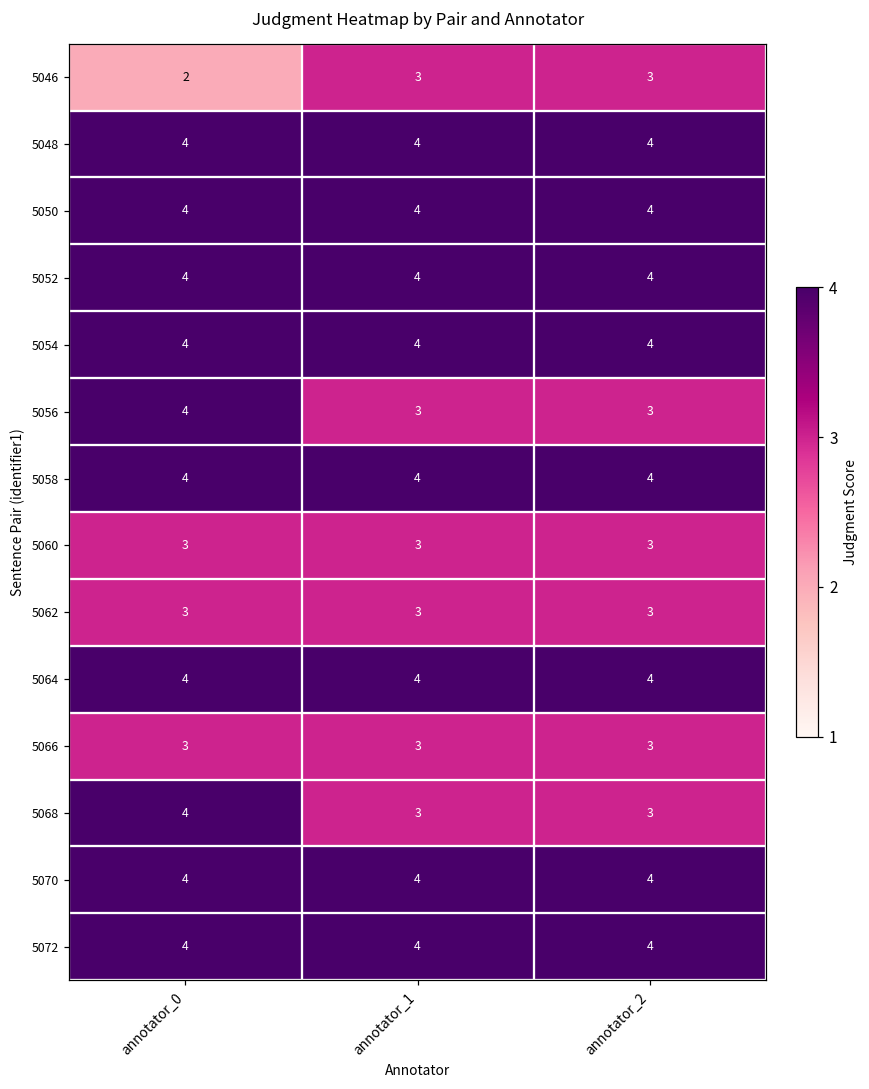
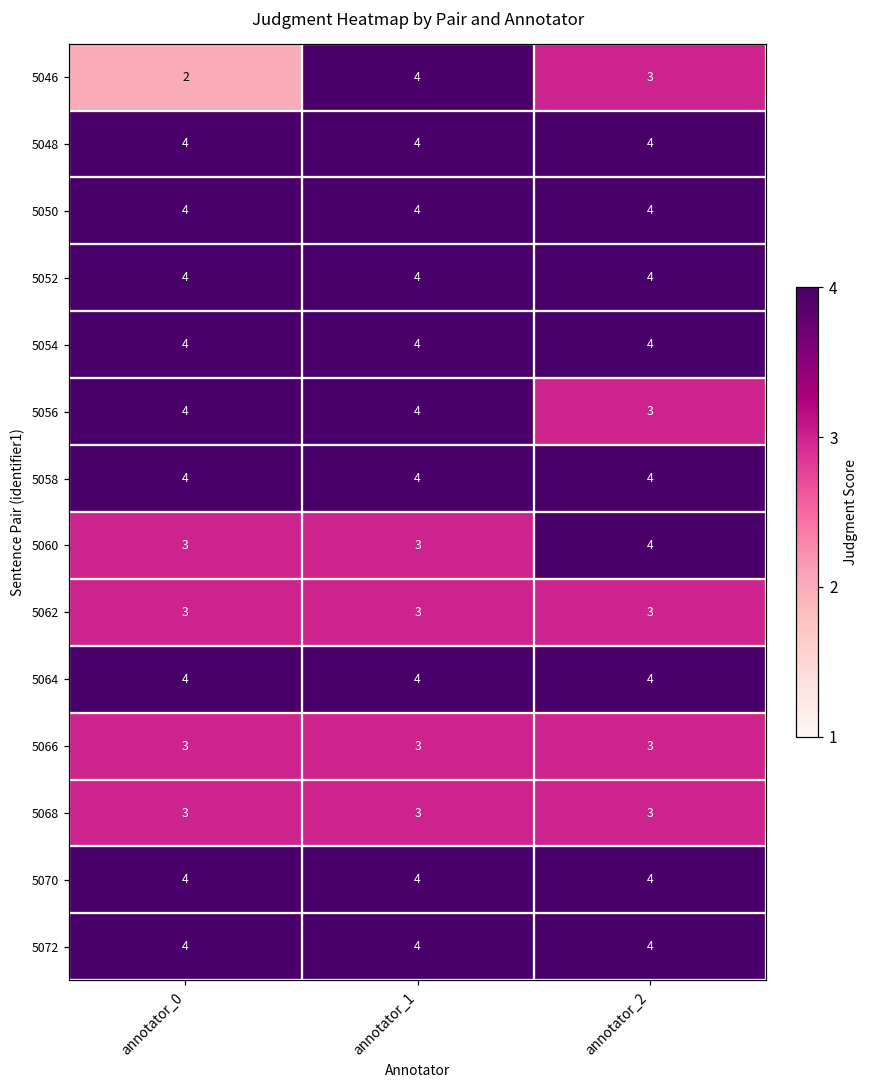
  {
    "5046": {
      "annotator_0": 2,
-     "annotator_1": 3,
+     "annotator_1": 4,
      "annotator_2": 3
    },
    "5048": {
      "annotator_0": 4,
      "annotator_1": 4,
      "annotator_2": 4
    },
    "5050": {
      "annotator_0": 4,
      "annotator_1": 4,
      "annotator_2": 4
    },
    "5052": {
      "annotator_0": 4,
      "annotator_1": 4,
      "annotator_2": 4
    },
    "5054": {
      "annotator_0": 4,
      "annotator_1": 4,
      "annotator_2": 4
    },
    "5056": {
      "annotator_0": 4,
-     "annotator_1": 3,
+     "annotator_1": 4,
      "annotator_2": 3
    },
    "5058": {
      "annotator_0": 4,
      "annotator_1": 4,
      "annotator_2": 4
    },
    "5060": {
      "annotator_0": 3,
      "annotator_1": 3,
-     "annotator_2": 3
+     "annotator_2": 4
    },
    "5062": {
      "annotator_0": 3,
      "annotator_1": 3,
      "annotator_2": 3
    },
    "5064": {
      "annotator_0": 4,
      "annotator_1": 4,
      "annotator_2": 4
    },
    "5066": {
      "annotator_0": 3,
      "annotator_1": 3,
      "annotator_2": 3
    },
    "5068": {
-     "annotator_0": 4,
+     "annotator_0": 3,
      "annotator_1": 3,
      "annotator_2": 3
    },
    "5070": {
      "annotator_0": 4,
      "annotator_1": 4,
      "annotator_2": 4
    },
    "5072": {
      "annotator_0": 4,
      "annotator_1": 4,
      "annotator_2": 4
    }
  }
